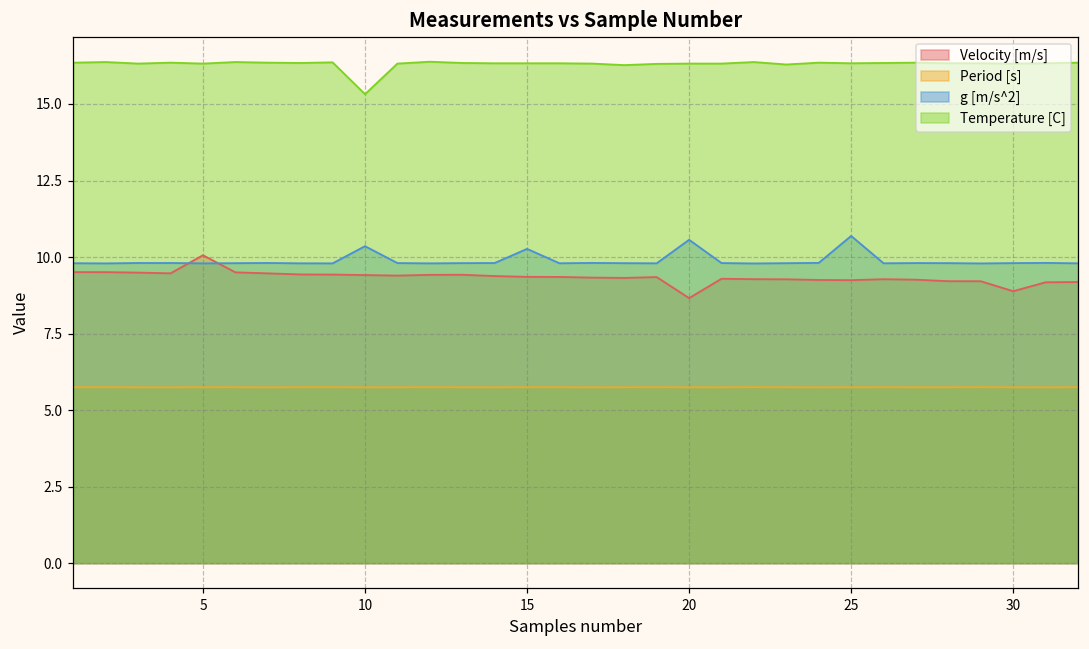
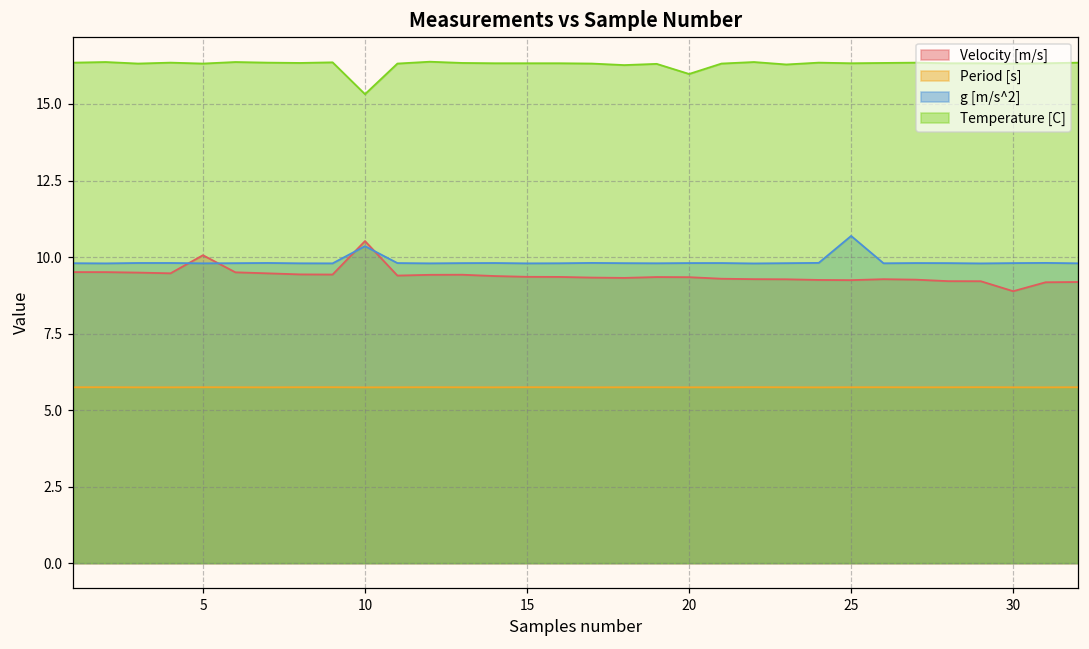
  {
    "Velocity [m/s]": {
      "5": 10.1,
-     "10": 9.4,
+     "10": 10.5,
      "15": 9.4,
-     "20": 8.7,
+     "20": 9.3,
      "25": 9.2,
      "30": 8.9
    },
    "Period [s]": {
      "5": 5.7,
      "10": 5.7,
      "15": 5.7,
      "20": 5.7,
      "25": 5.7,
      "30": 5.7
    },
    "g [m/s^2]": {
      "5": 9.8,
      "10": 10.4,
-     "15": 10.3,
-     "20": 10.6,
+     "15": 9.8,
+     "20": 9.8,
      "25": 10.7,
      "30": 9.8
    },
    "Temperature [C]": {
      "5": 16.3,
      "10": 15.3,
      "15": 16.3,
-     "20": 16.3,
+     "20": 16.0,
      "25": 16.3
    }
  }
